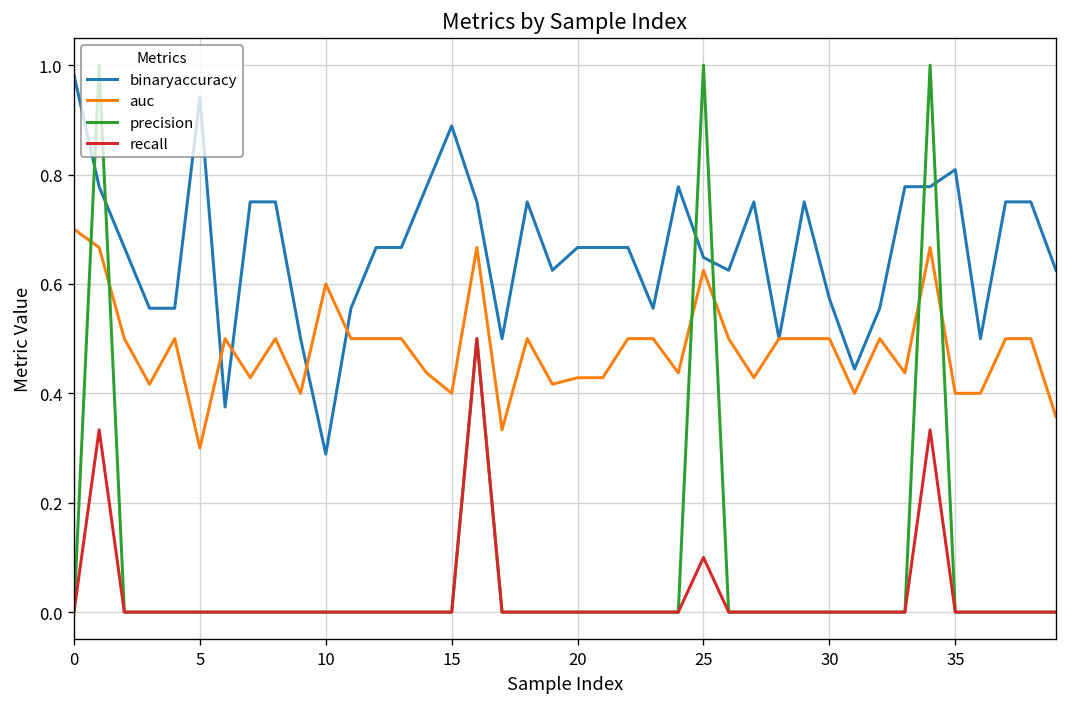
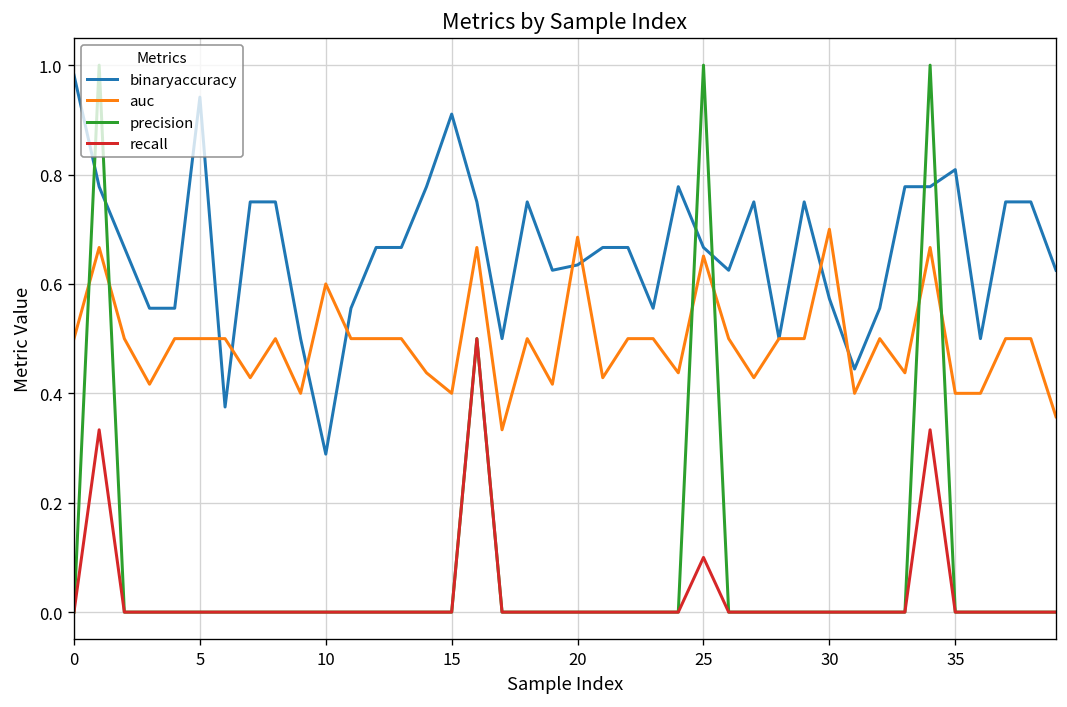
  {
    "binaryaccuracy": {
      "0": 0.98,
      "10": 0.29,
-     "15": 0.89,
-     "20": 0.67,
-     "25": 0.65,
+     "15": 0.91,
+     "20": 0.63,
+     "25": 0.67,
      "30": 0.57,
      "35": 0.81
    },
    "auc": {
-     "0": 0.7,
-     "5": 0.3,
+     "0": 0.5,
+     "5": 0.5,
      "10": 0.60,
      "15": 0.40,
-     "20": 0.43,
-     "25": 0.63,
-     "30": 0.5,
+     "20": 0.69,
+     "25": 0.65,
+     "30": 0.7,
      "35": 0.40
    },
    "precision": {
      "25": 1.00
    },
    "recall": {
      "25": 0.10
    }
  }
